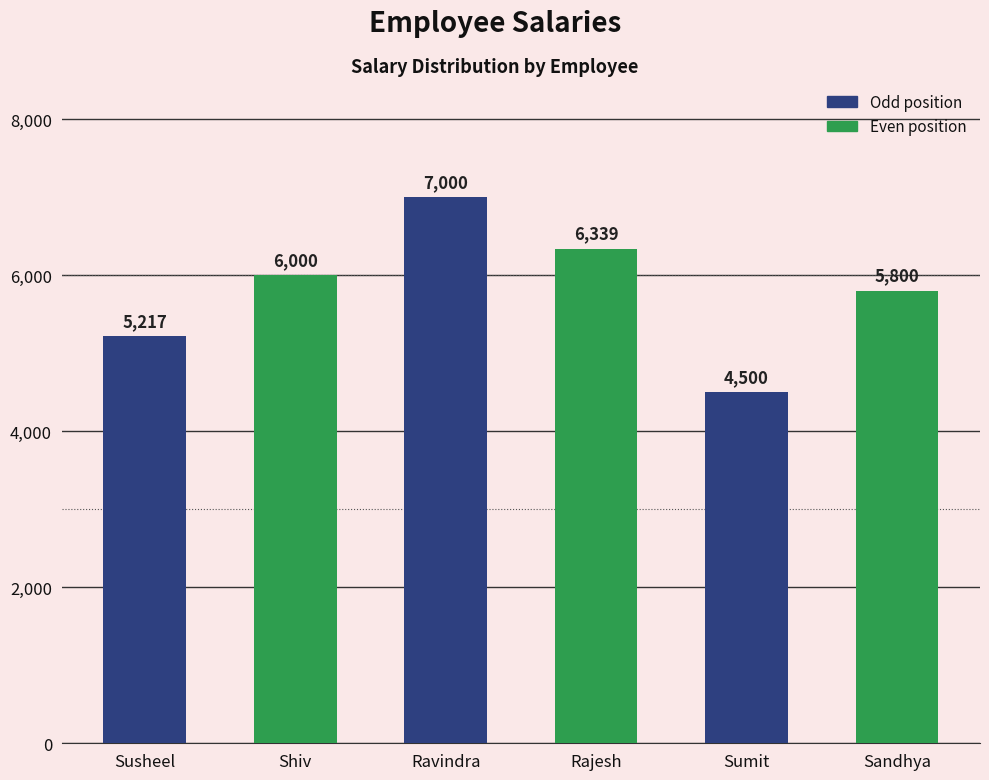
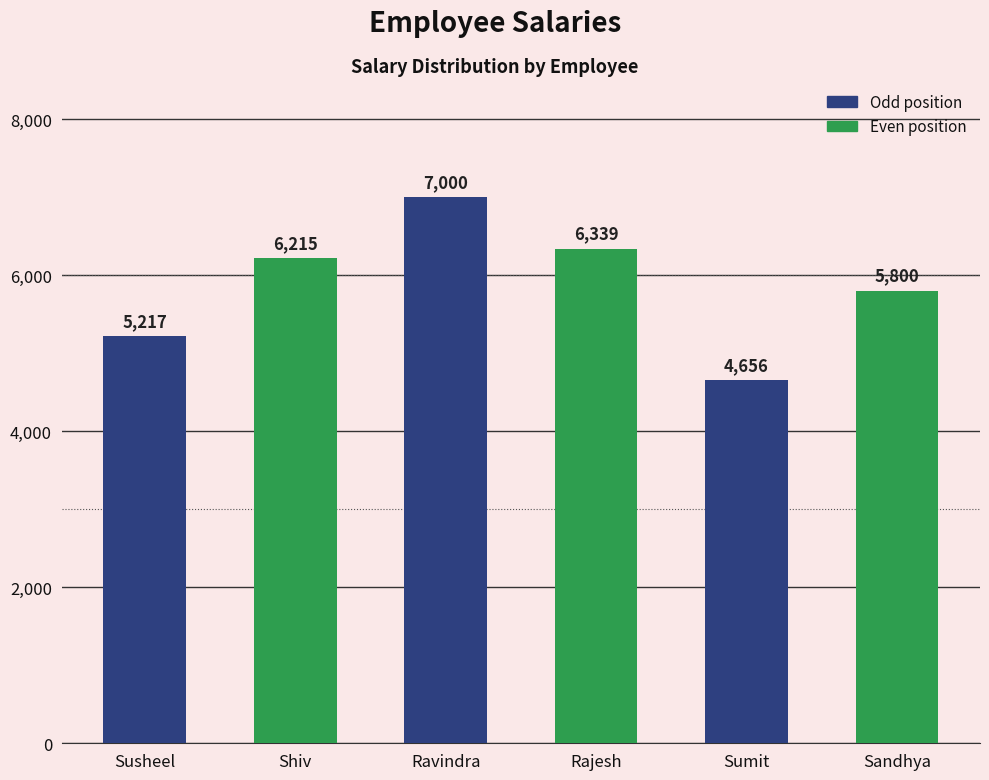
  {
    "Susheel": "5,217",
-   "Shiv": "6,000",
+   "Shiv": "6,215",
    "Ravindra": "7,000",
    "Rajesh": "6,339",
-   "Sumit": "4,500",
+   "Sumit": "4,656",
    "Sandhya": "5,800"
  }
